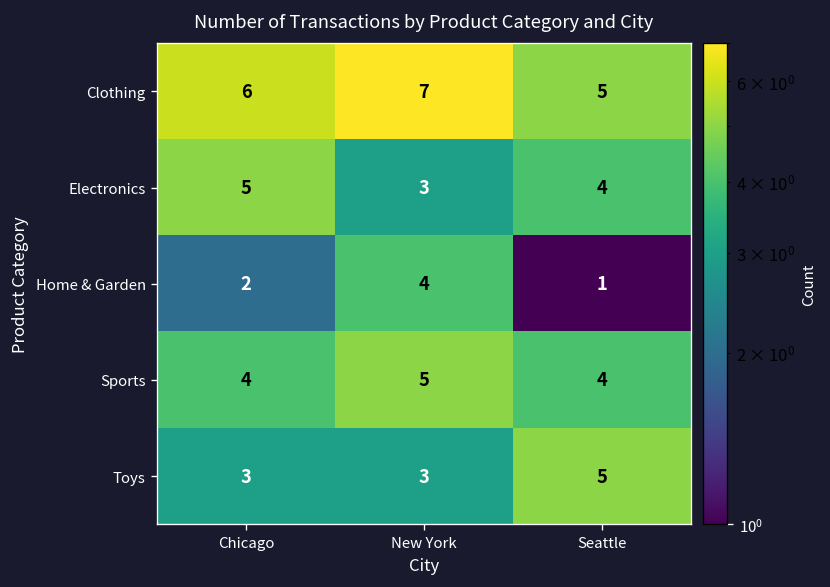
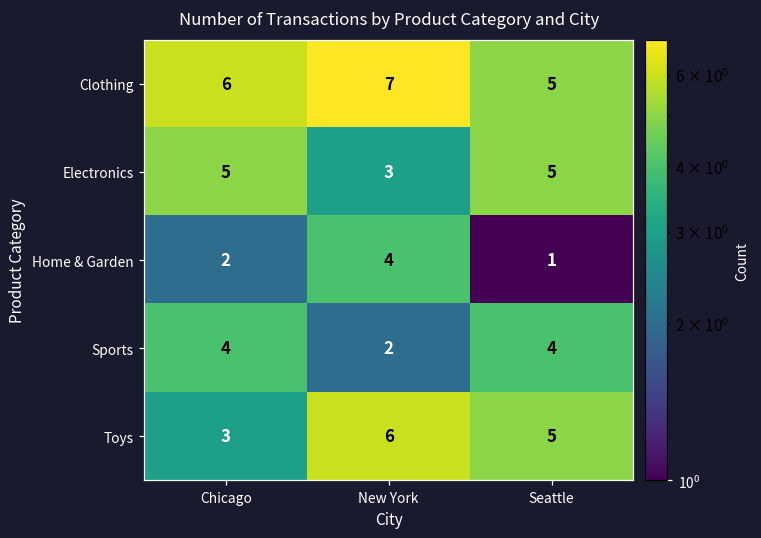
  {
    "Clothing": {
      "Chicago": 6,
      "New York": 7,
      "Seattle": 5
    },
    "Electronics": {
      "Chicago": 5,
      "New York": 3,
-     "Seattle": 4
+     "Seattle": 5
    },
    "Home & Garden": {
      "Chicago": 2,
      "New York": 4,
      "Seattle": 1
    },
    "Sports": {
      "Chicago": 4,
-     "New York": 5,
+     "New York": 2,
      "Seattle": 4
    },
    "Toys": {
      "Chicago": 3,
-     "New York": 3,
+     "New York": 6,
      "Seattle": 5
    }
  }
